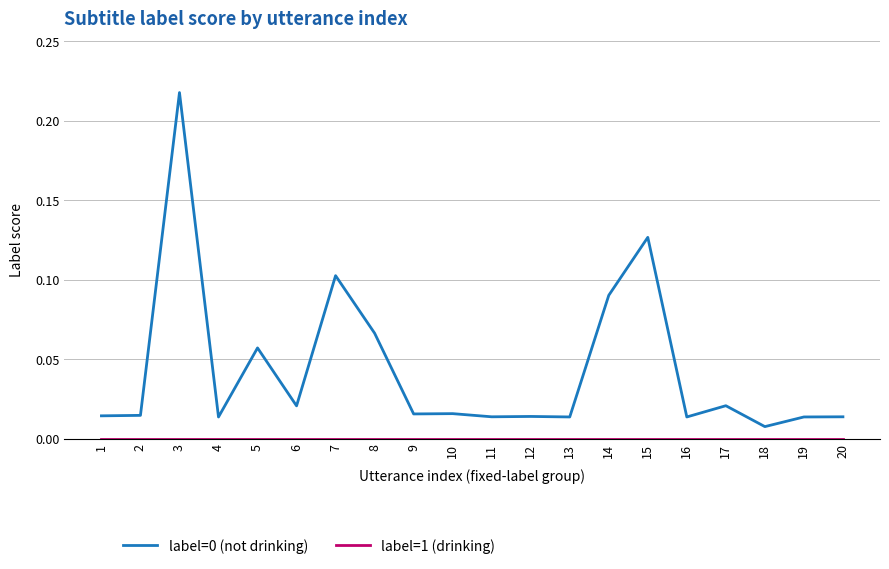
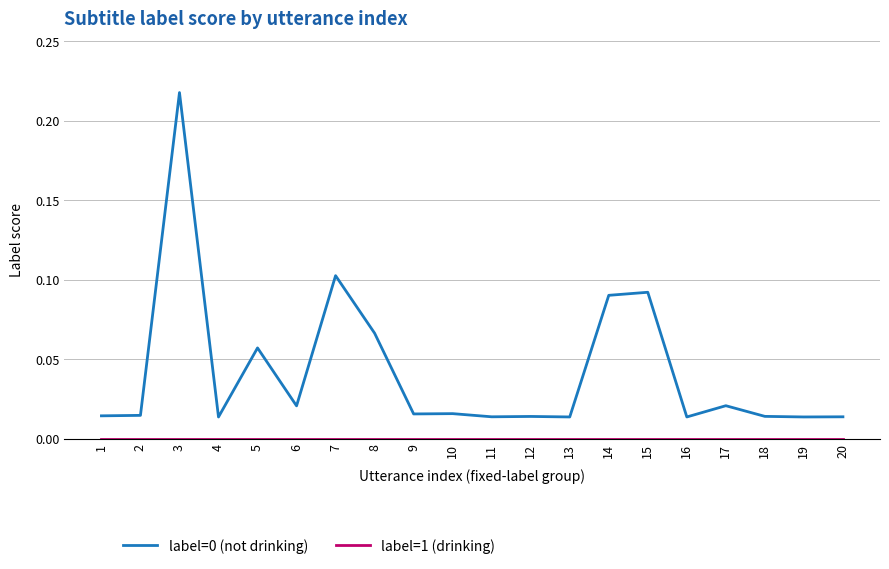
  {
    "label=0 (not drinking)": {
      "1": 0.014,
      "2": 0.015,
      "3": 0.218,
      "4": 0.014,
      "5": 0.057,
      "6": 0.021,
      "7": 0.103,
      "8": 0.066,
      "9": 0.016,
      "10": 0.016,
      "11": 0.014,
      "12": 0.014,
      "13": 0.014,
      "14": 0.090,
-     "15": 0.127,
+     "15": 0.092,
      "16": 0.014,
      "17": 0.021,
-     "18": 0.008,
+     "18": 0.014,
      "19": 0.014,
      "20": 0.014
    },
    "label=1 (drinking)": {
      "1": 0.000,
      "2": 0.000,
      "3": 0.000,
      "4": 0.000,
      "5": 0.000,
      "6": 0.000,
      "7": 0.000,
      "8": 0.000,
      "9": 0.000,
      "10": 0.000,
      "11": 0.000,
      "12": 0.000,
      "13": 0.000,
      "14": 0.000,
      "15": 0.000,
      "16": 0.000,
      "17": 0.000,
      "18": 0.000,
      "19": 0.000,
      "20": 0.000
    }
  }
